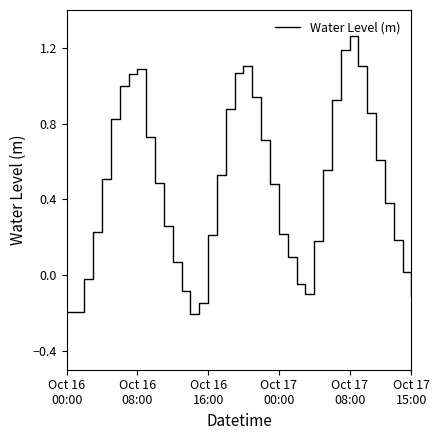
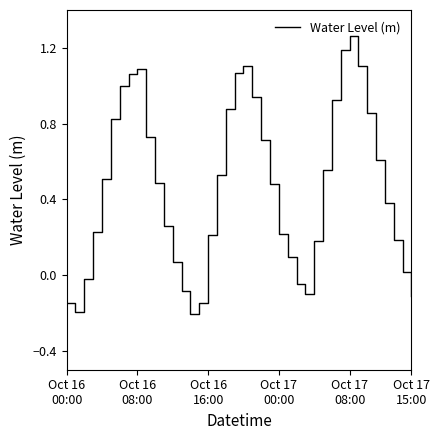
  {
-   "Oct 16 00:00": -0.19,
+   "Oct 16 00:00": -0.15,
    "Oct 16 08:00": 1.09,
    "Oct 16 16:00": 0.21,
    "Oct 17 00:00": 0.22,
    "Oct 17 08:00": 1.26,
    "Oct 17 15:00": -0.11
  }
